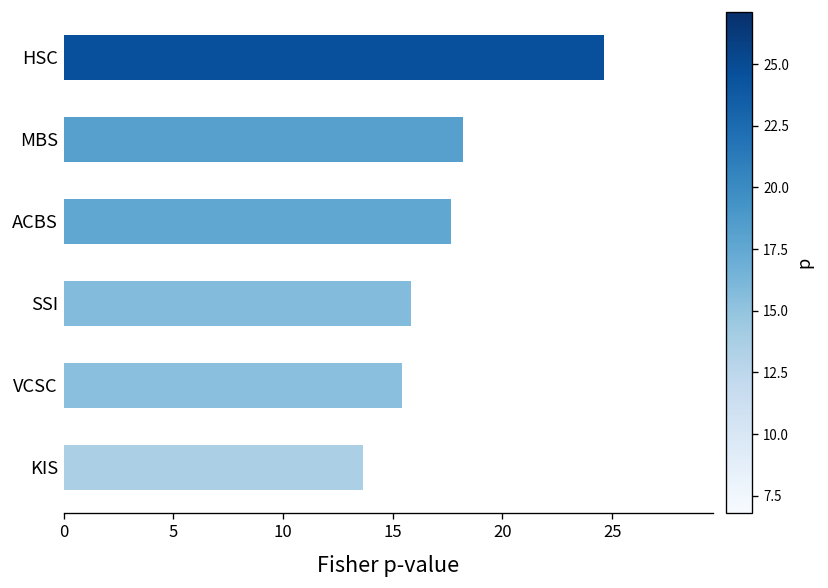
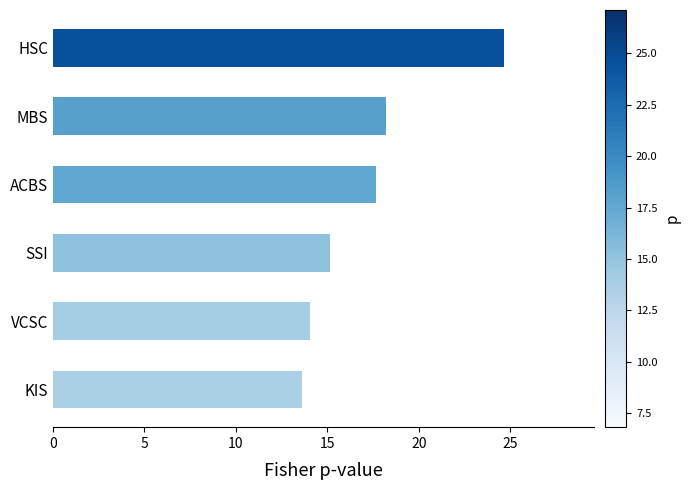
  {
    "HSC": 24.7,
    "MBS": 18.2,
    "ACBS": 17.7,
-   "SSI": 15.8,
-   "VCSC": 15.4,
+   "SSI": 15.2,
+   "VCSC": 14.1,
    "KIS": 13.6
  }
